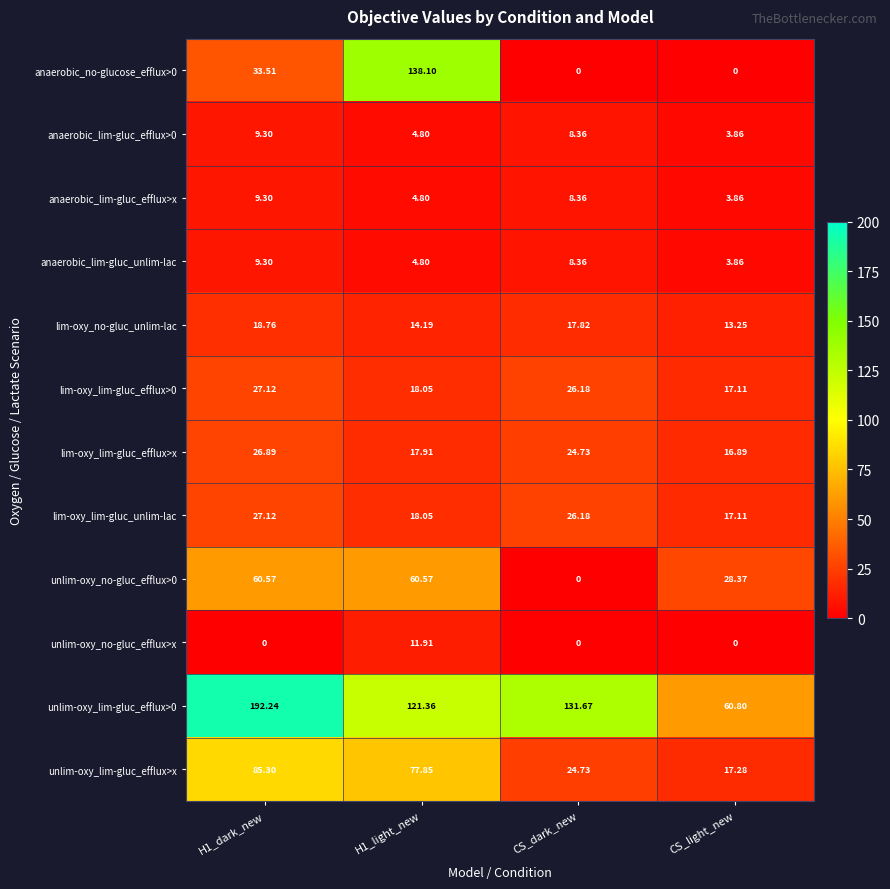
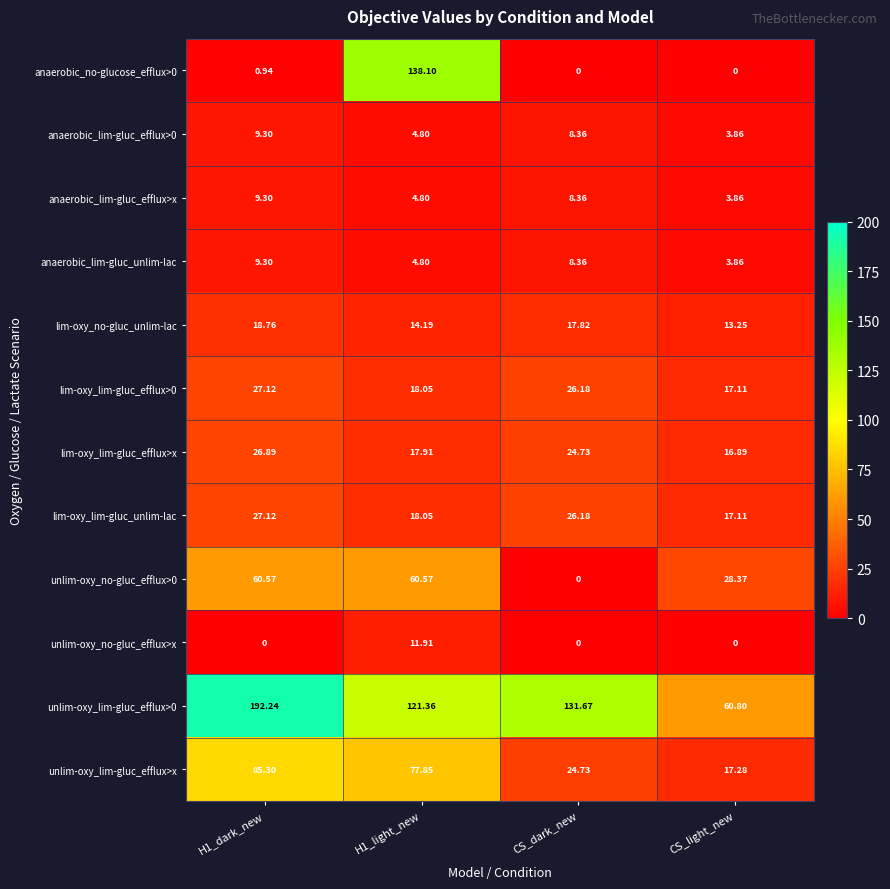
  {
    "anaerobic_no-glucose_efflux>0": {
-     "H1_dark_new": 33.51,
+     "H1_dark_new": 0.94,
      "H1_light_new": 138.10,
      "CS_dark_new": 0,
      "CS_light_new": 0
    },
    "anaerobic_lim-gluc_efflux>0": {
      "H1_dark_new": 9.30,
      "H1_light_new": 4.80,
      "CS_dark_new": 8.36,
      "CS_light_new": 3.86
    },
    "anaerobic_lim-gluc_efflux>x": {
      "H1_dark_new": 9.30,
      "H1_light_new": 4.80,
      "CS_dark_new": 8.36,
      "CS_light_new": 3.86
    },
    "anaerobic_lim-gluc_unlim-lac": {
      "H1_dark_new": 9.30,
      "H1_light_new": 4.80,
      "CS_dark_new": 8.36,
      "CS_light_new": 3.86
    },
    "lim-oxy_no-gluc_unlim-lac": {
      "H1_dark_new": 18.76,
      "H1_light_new": 14.19,
      "CS_dark_new": 17.82,
      "CS_light_new": 13.25
    },
    "lim-oxy_lim-gluc_efflux>0": {
      "H1_dark_new": 27.12,
      "H1_light_new": 18.05,
      "CS_dark_new": 26.18,
      "CS_light_new": 17.11
    },
    "lim-oxy_lim-gluc_efflux>x": {
      "H1_dark_new": 26.89,
      "H1_light_new": 17.91,
      "CS_dark_new": 24.73,
      "CS_light_new": 16.89
    },
    "lim-oxy_lim-gluc_unlim-lac": {
      "H1_dark_new": 27.12,
      "H1_light_new": 18.05,
      "CS_dark_new": 26.18,
      "CS_light_new": 17.11
    },
    "unlim-oxy_no-gluc_efflux>0": {
      "H1_dark_new": 60.57,
      "H1_light_new": 60.57,
      "CS_dark_new": 0,
      "CS_light_new": 28.37
    },
    "unlim-oxy_no-gluc_efflux>x": {
      "H1_dark_new": 0,
      "H1_light_new": 11.91,
      "CS_dark_new": 0,
      "CS_light_new": 0
    },
    "unlim-oxy_lim-gluc_efflux>0": {
      "H1_dark_new": 192.24,
      "H1_light_new": 121.36,
      "CS_dark_new": 131.67,
      "CS_light_new": 60.80
    },
    "unlim-oxy_lim-gluc_efflux>x": {
      "H1_dark_new": 85.30,
      "H1_light_new": 77.85,
      "CS_dark_new": 24.73,
      "CS_light_new": 17.28
    }
  }
